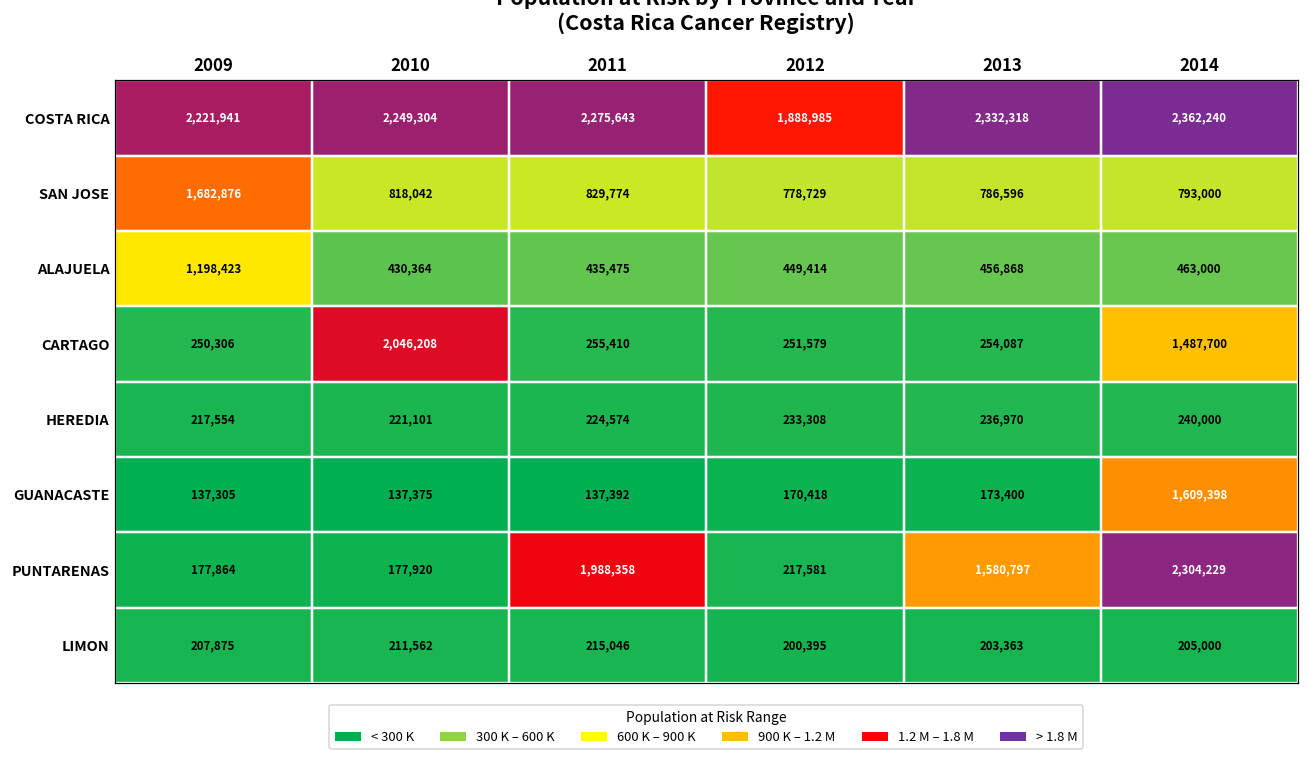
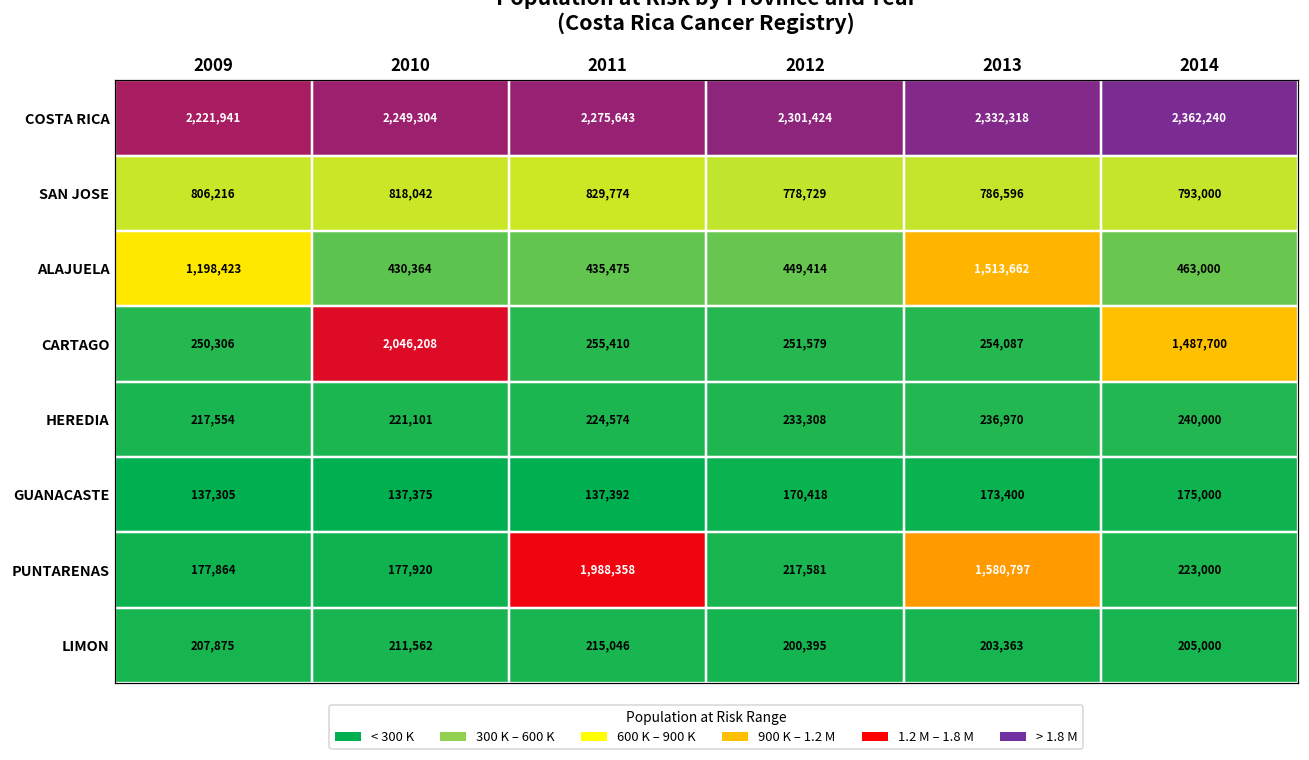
  {
    "COSTA RICA": {
      "2009": "2,221,941",
      "2010": "2,249,304",
      "2011": "2,275,643",
-     "2012": "1,888,985",
+     "2012": "2,301,424",
      "2013": "2,332,318",
      "2014": "2,362,240"
    },
    "SAN JOSE": {
-     "2009": "1,682,876",
+     "2009": "806,216",
      "2010": "818,042",
      "2011": "829,774",
      "2012": "778,729",
      "2013": "786,596",
      "2014": "793,000"
    },
    "ALAJUELA": {
      "2009": "1,198,423",
      "2010": "430,364",
      "2011": "435,475",
      "2012": "449,414",
-     "2013": "456,868",
+     "2013": "1,513,662",
      "2014": "463,000"
    },
    "CARTAGO": {
      "2009": "250,306",
      "2010": "2,046,208",
      "2011": "255,410",
      "2012": "251,579",
      "2013": "254,087",
      "2014": "1,487,700"
    },
    "HEREDIA": {
      "2009": "217,554",
      "2010": "221,101",
      "2011": "224,574",
      "2012": "233,308",
      "2013": "236,970",
      "2014": "240,000"
    },
    "GUANACASTE": {
      "2009": "137,305",
      "2010": "137,375",
      "2011": "137,392",
      "2012": "170,418",
      "2013": "173,400",
-     "2014": "1,609,398"
+     "2014": "175,000"
    },
    "PUNTARENAS": {
      "2009": "177,864",
      "2010": "177,920",
      "2011": "1,988,358",
      "2012": "217,581",
      "2013": "1,580,797",
-     "2014": "2,304,229"
+     "2014": "223,000"
    },
    "LIMON": {
      "2009": "207,875",
      "2010": "211,562",
      "2011": "215,046",
      "2012": "200,395",
      "2013": "203,363",
      "2014": "205,000"
    }
  }
